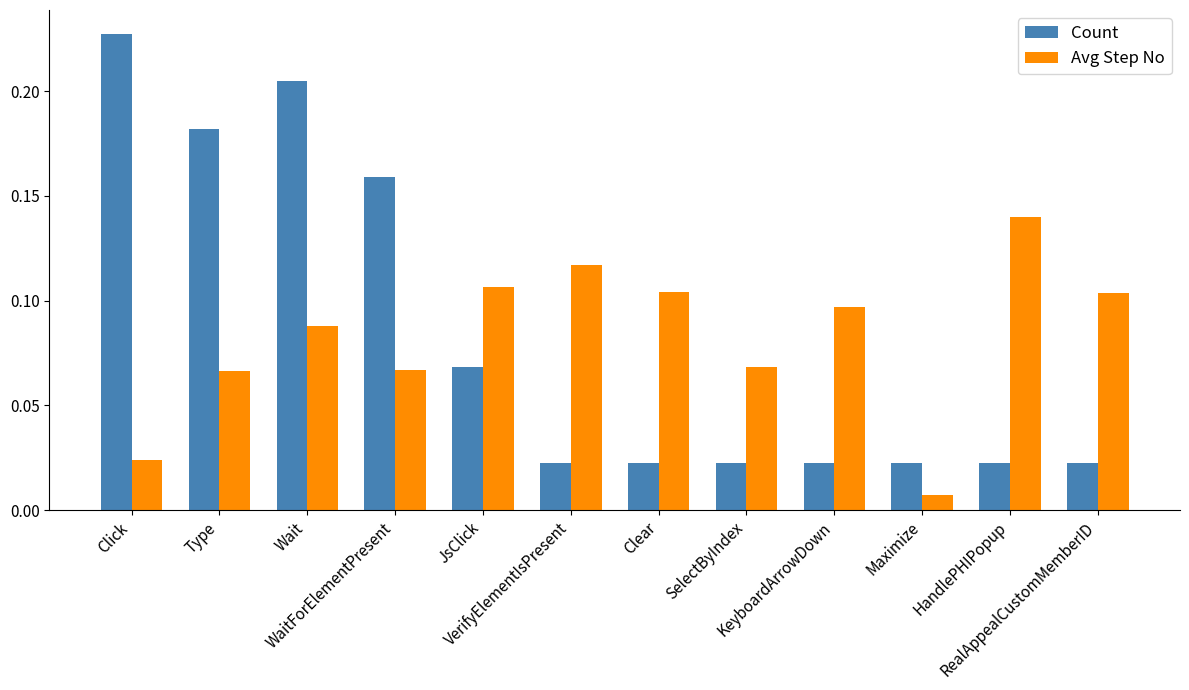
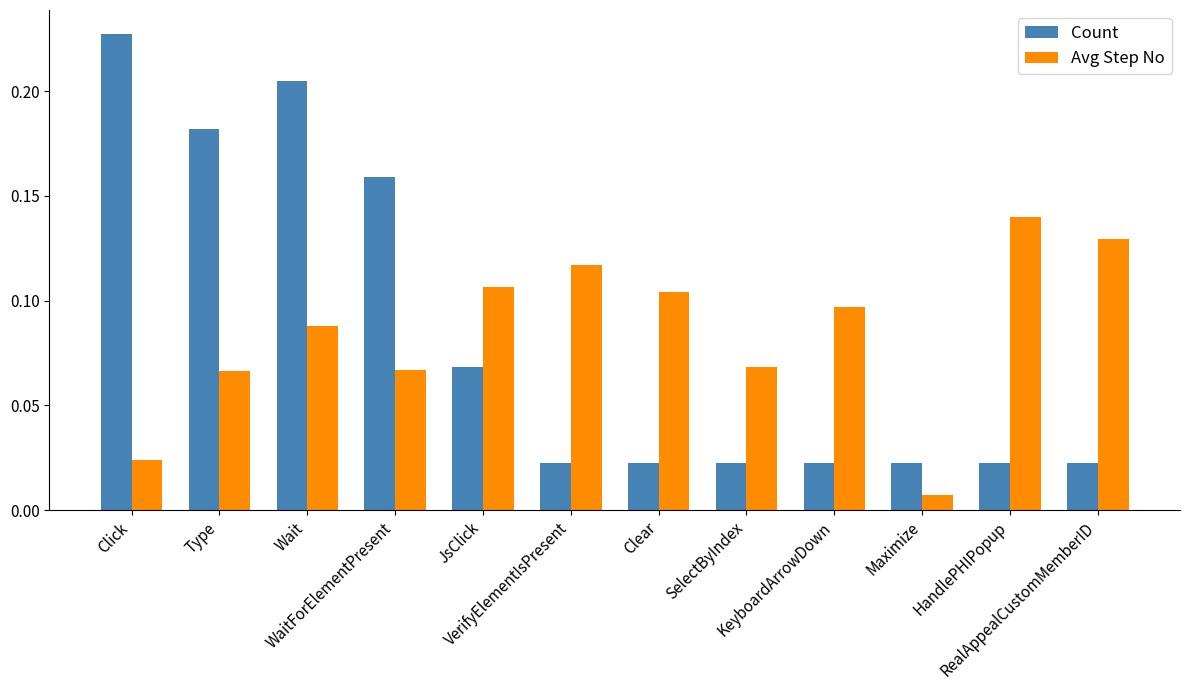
  {
    "Count": {
      "Click": 0.227,
      "Type": 0.182,
      "Wait": 0.205,
      "WaitForElementPresent": 0.159,
      "JsClick": 0.068,
      "VerifyElementIsPresent": 0.023,
      "Clear": 0.023,
      "SelectByIndex": 0.023,
      "KeyboardArrowDown": 0.023,
      "Maximize": 0.023,
      "HandlePHIPopup": 0.023,
      "RealAppealCustomMemberID": 0.023
    },
    "Avg Step No": {
      "Click": 0.024,
      "Type": 0.066,
      "Wait": 0.088,
      "WaitForElementPresent": 0.067,
      "JsClick": 0.107,
      "VerifyElementIsPresent": 0.117,
      "Clear": 0.104,
      "SelectByIndex": 0.068,
      "KeyboardArrowDown": 0.097,
      "Maximize": 0.007,
      "HandlePHIPopup": 0.140,
-     "RealAppealCustomMemberID": 0.104
+     "RealAppealCustomMemberID": 0.129
    }
  }
